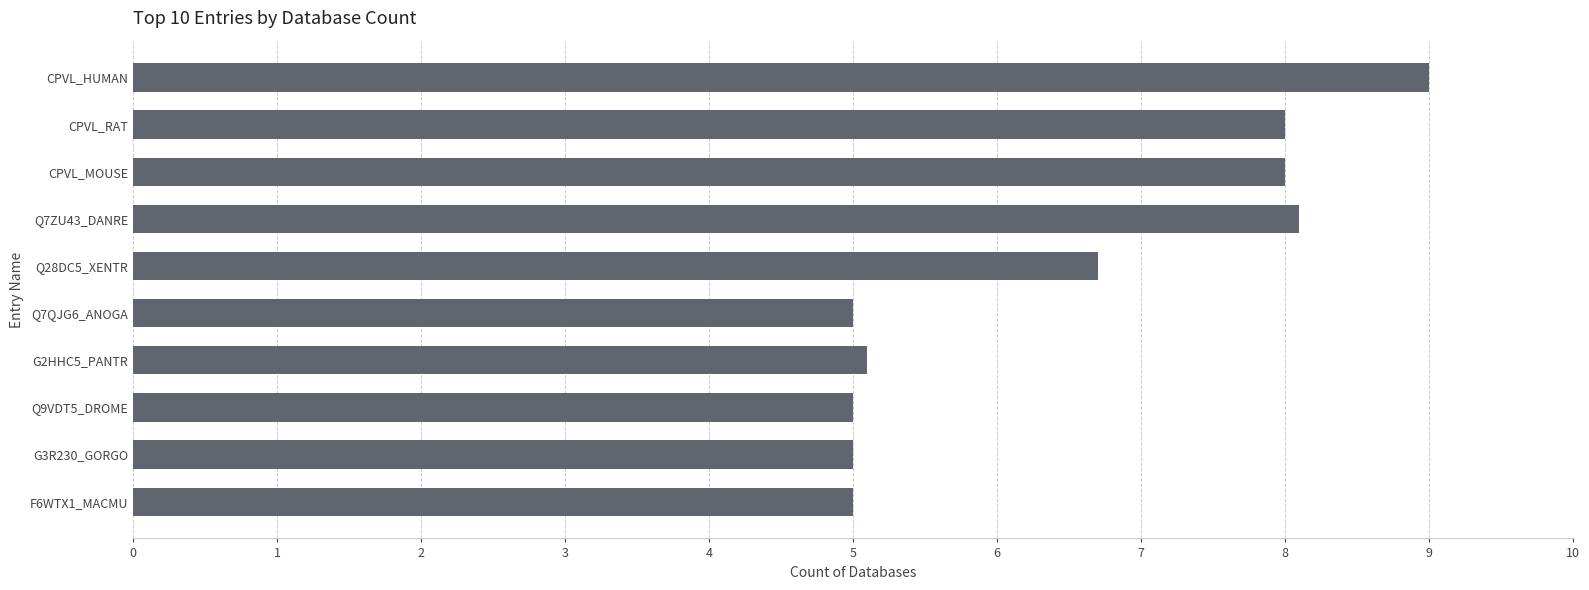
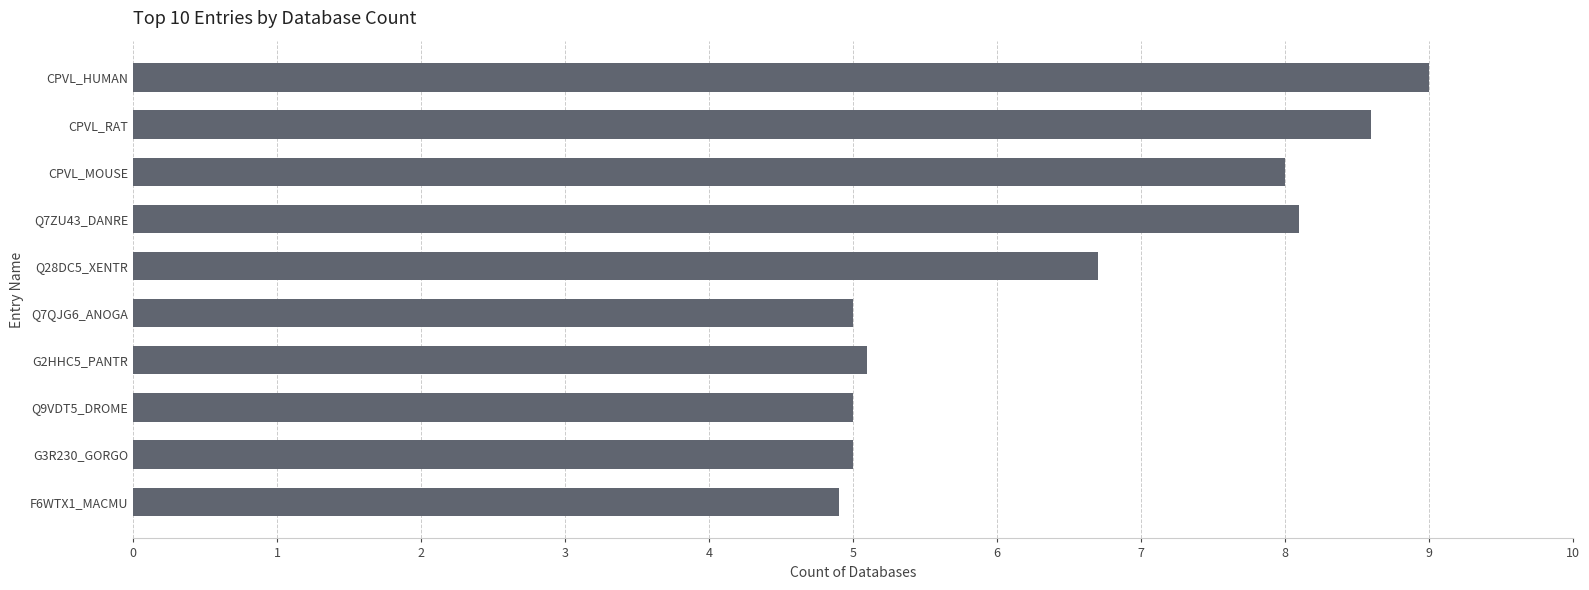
  {
    "CPVL_HUMAN": 9.0,
-   "CPVL_RAT": 8.0,
+   "CPVL_RAT": 8.6,
    "CPVL_MOUSE": 8.0,
    "Q7ZU43_DANRE": 8.1,
    "Q28DC5_XENTR": 6.7,
    "Q7QJG6_ANOGA": 5.0,
    "G2HHC5_PANTR": 5.1,
    "Q9VDT5_DROME": 5.0,
    "G3R230_GORGO": 5.0,
-   "F6WTX1_MACMU": 5.0
+   "F6WTX1_MACMU": 4.9
  }
